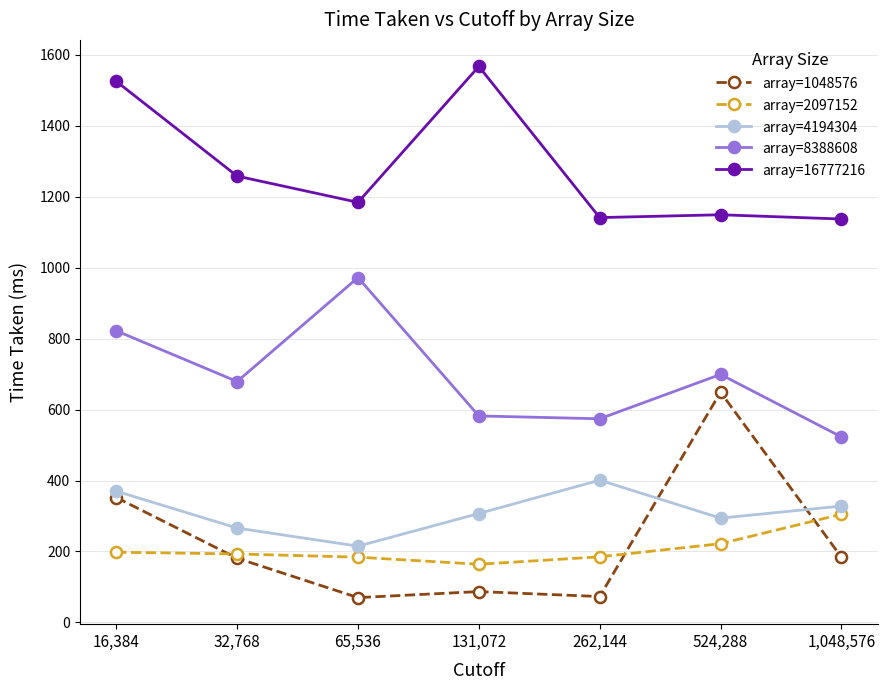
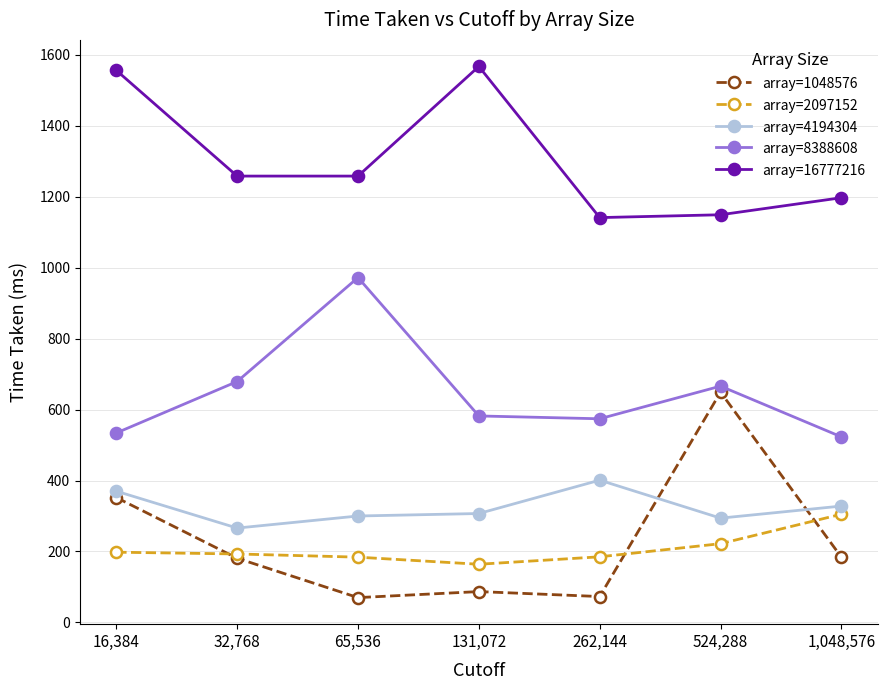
  {
    "array=1048576": {
      "16,384": 350,
      "32,768": 180,
      "65,536": 70,
      "131,072": 90,
      "262,144": 70,
      "524,288": 650,
      "1,048,576": 180
    },
    "array=2097152": {
      "16,384": 200,
      "32,768": 190,
      "65,536": 180,
      "131,072": 160,
      "262,144": 190,
      "524,288": 220,
      "1,048,576": 310
    },
    "array=4194304": {
      "16,384": 370,
      "32,768": 270,
-     "65,536": 220,
+     "65,536": 300,
      "131,072": 310,
      "262,144": 400,
      "524,288": 290,
      "1,048,576": 330
    },
    "array=8388608": {
-     "16,384": 820,
+     "16,384": 530,
      "32,768": 680,
      "65,536": 970,
      "131,072": 580,
      "262,144": 570,
-     "524,288": 700,
+     "524,288": 670,
      "1,048,576": 520
    },
    "array=16777216": {
-     "16,384": 1530,
+     "16,384": 1560,
      "32,768": 1260,
-     "65,536": 1180,
+     "65,536": 1260,
      "131,072": 1570,
      "262,144": 1140,
      "524,288": 1150,
-     "1,048,576": 1140
+     "1,048,576": 1200
    }
  }
